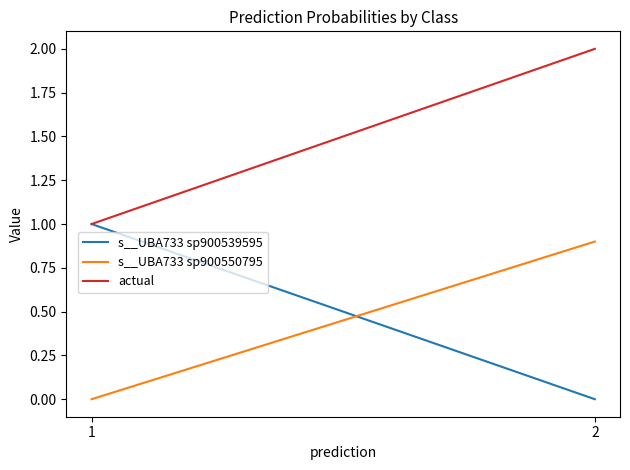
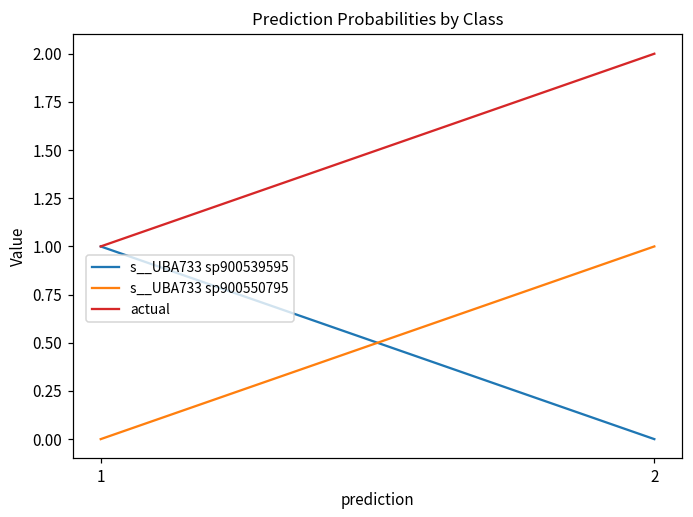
  {
    "s__UBA733 sp900539595": {
      "2": 0.0
    },
    "s__UBA733 sp900550795": {
      "1": 0.0,
-     "2": 0.9
+     "2": 1.0
    },
    "actual": {
      "2": 2.0
    }
  }
